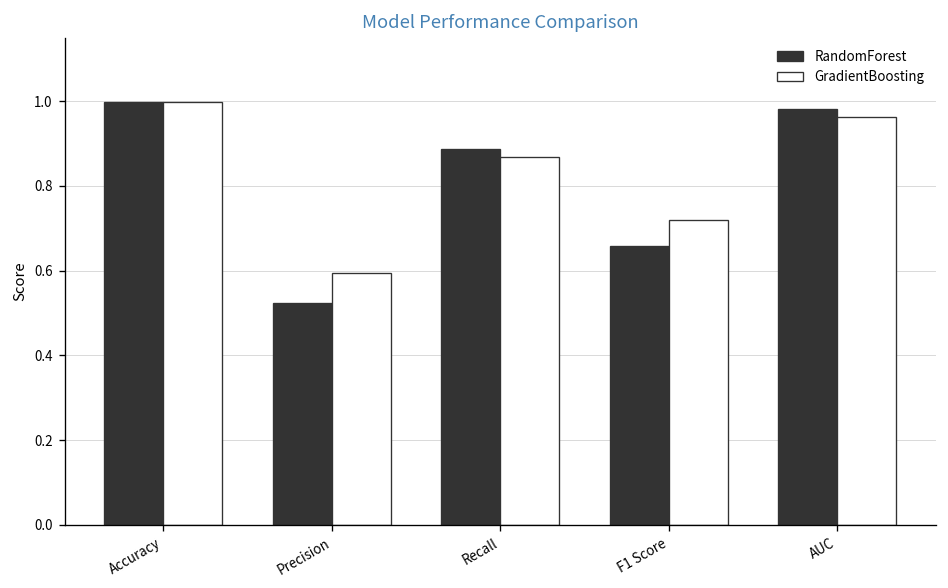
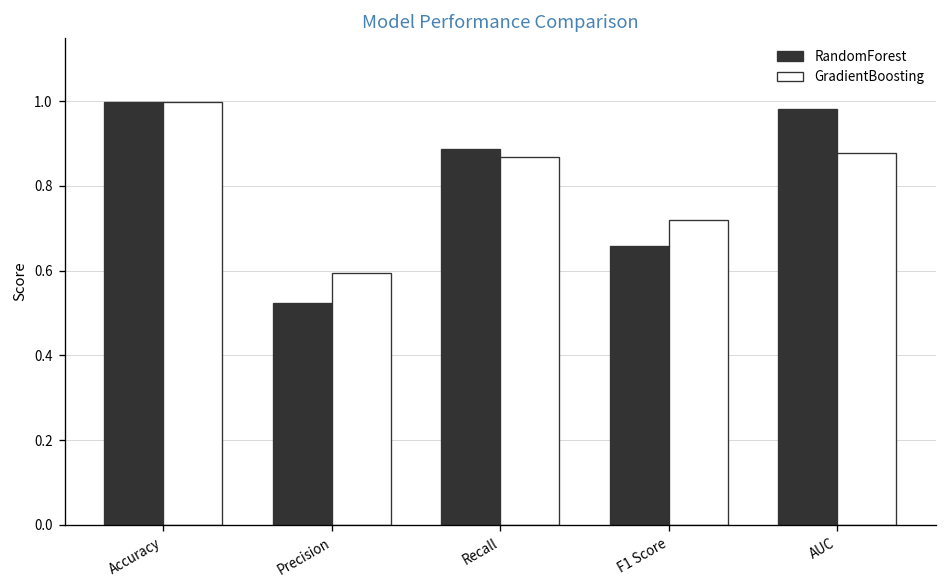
  {
    "RandomForest": {
      "Accuracy": 1.00,
      "Precision": 0.52,
      "Recall": 0.89,
      "F1 Score": 0.66,
      "AUC": 0.98
    },
    "GradientBoosting": {
      "Accuracy": 1.00,
      "Precision": 0.59,
      "Recall": 0.87,
      "F1 Score": 0.72,
-     "AUC": 0.96
+     "AUC": 0.88
    }
  }
